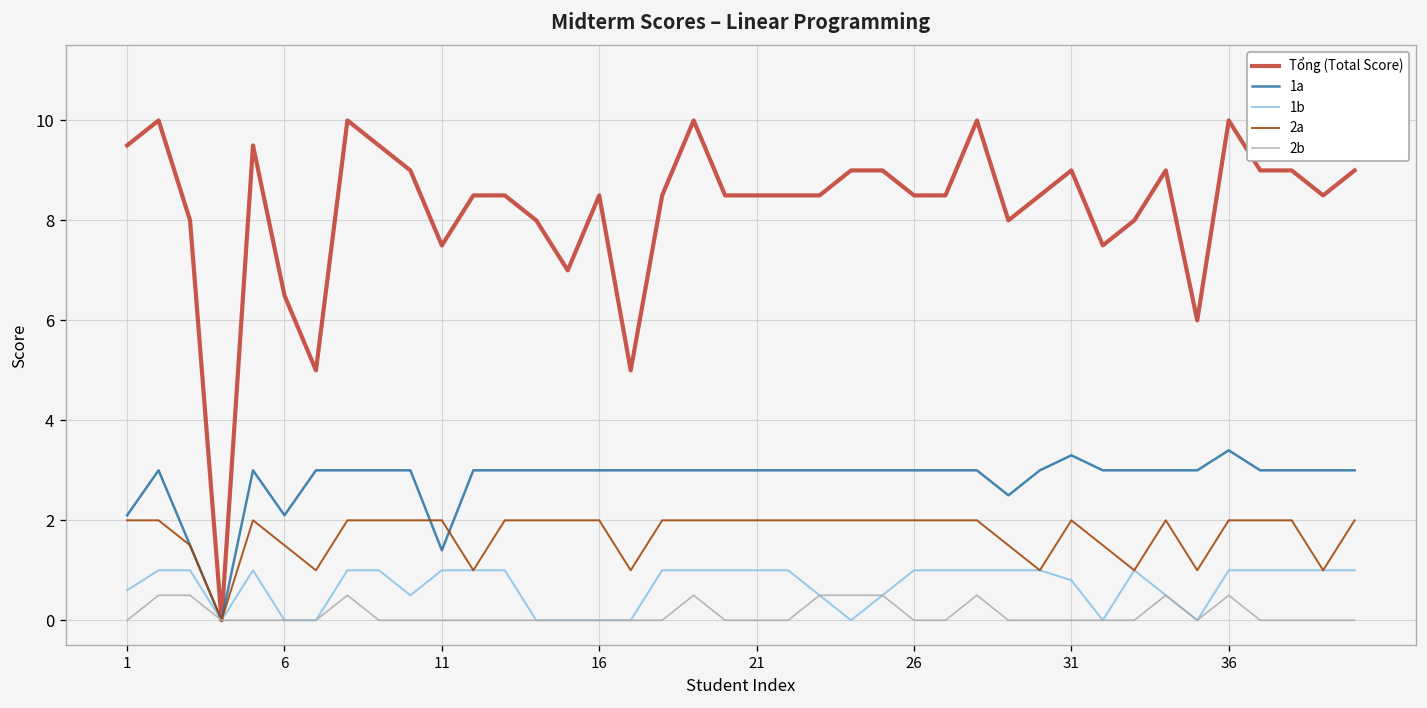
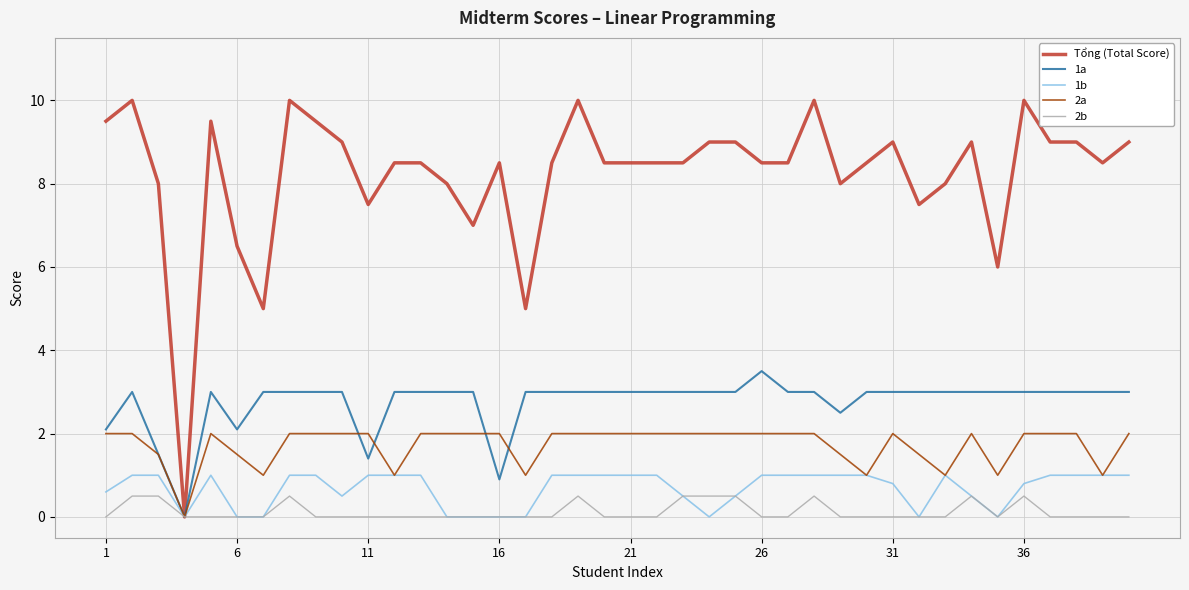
  {
    "1a": {
      "1": 2.1,
      "6": 2.1,
      "11": 1.4,
-     "16": 3.0,
+     "16": 0.9,
      "21": 3.0,
-     "26": 3.0,
-     "31": 3.3,
-     "36": 3.4
+     "26": 3.5,
+     "31": 3.0,
+     "36": 3.0
    },
    "1b": {
      "1": 0.6,
      "11": 1.0,
      "21": 1.0,
      "26": 1.0,
      "31": 0.8,
-     "36": 1.0
+     "36": 0.8
    },
    "2b": {
      "1": 0.0,
      "11": 0.0,
      "21": 0.0,
      "26": 0.0,
      "31": 0.0,
      "36": 0.5
    }
  }
